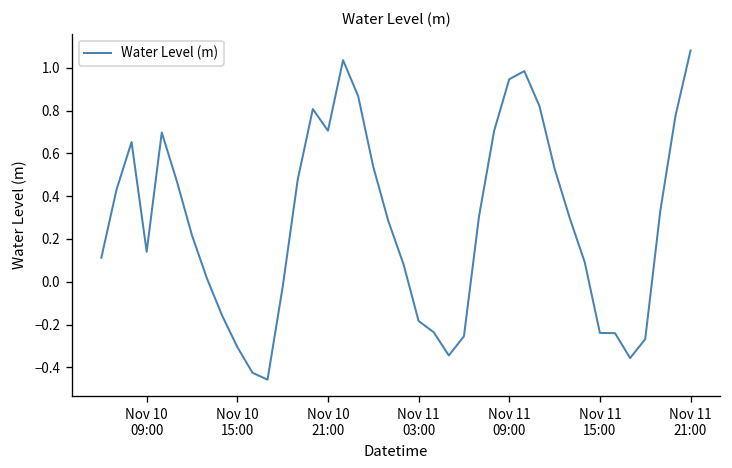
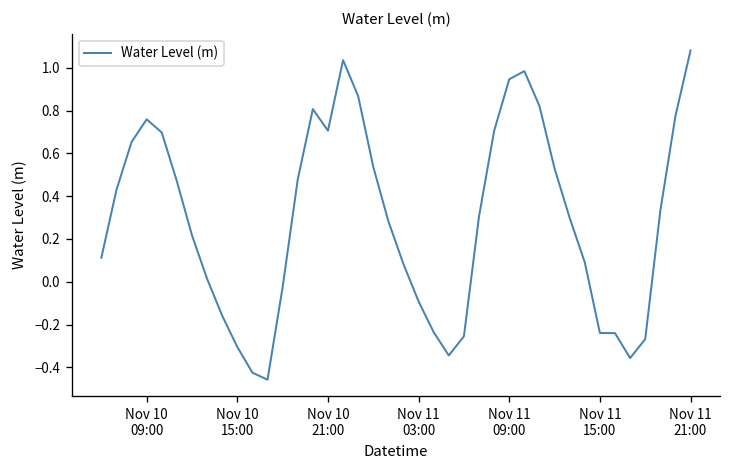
  {
-   "Nov 10 09:00": 0.14,
+   "Nov 10 09:00": 0.76,
    "Nov 10 15:00": -0.31,
    "Nov 10 21:00": 0.71,
-   "Nov 11 03:00": -0.18,
+   "Nov 11 03:00": -0.09,
    "Nov 11 09:00": 0.95,
    "Nov 11 15:00": -0.24,
    "Nov 11 21:00": 1.08
  }
